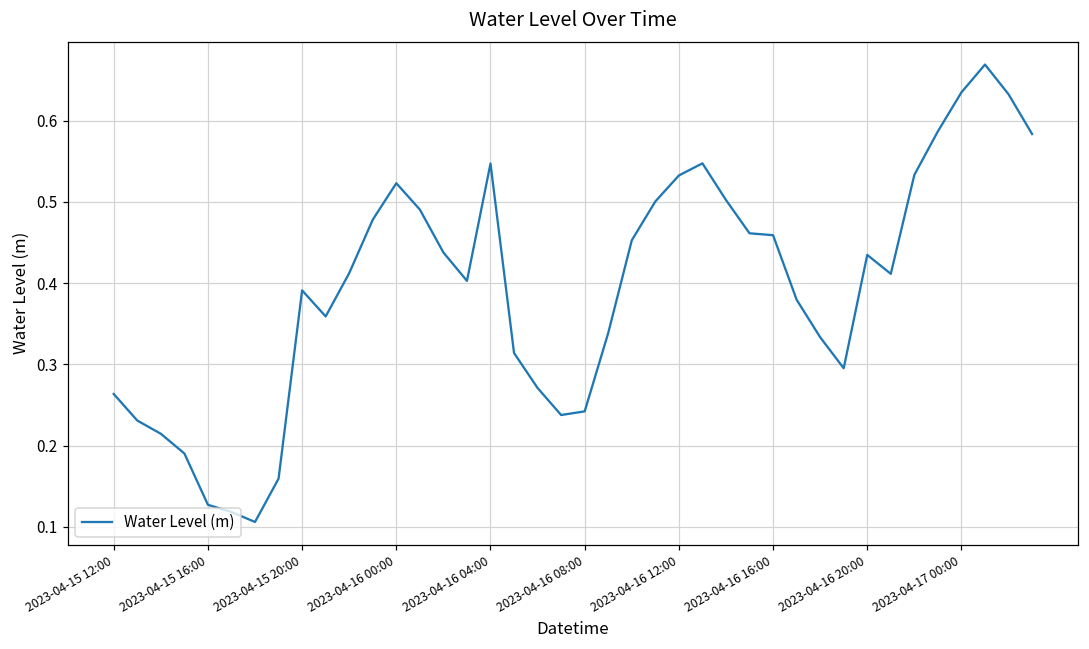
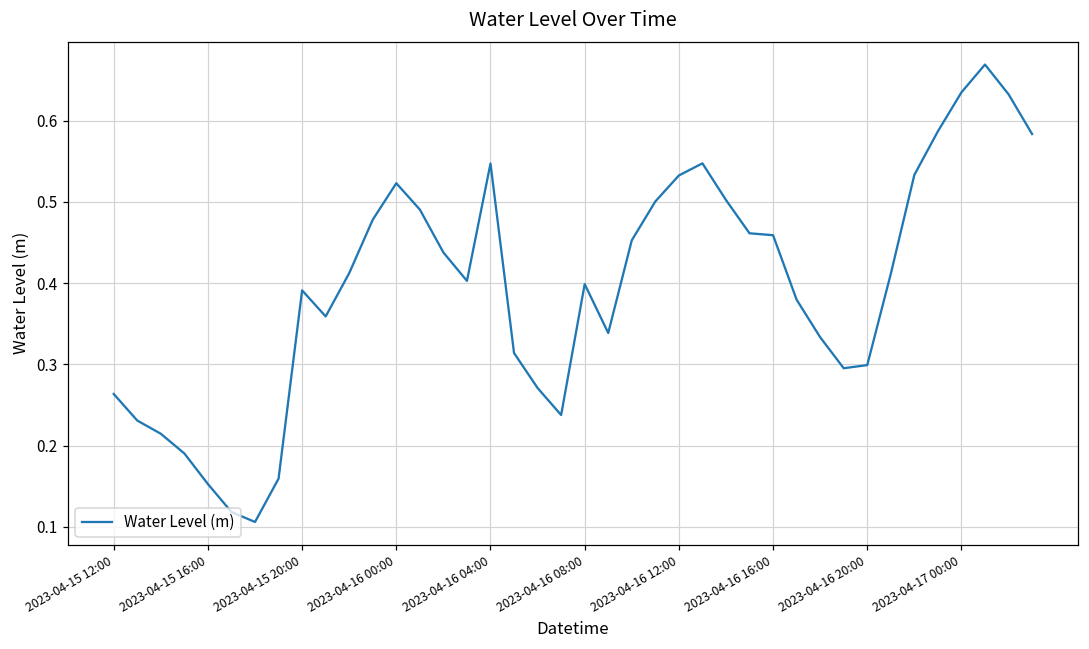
  {
    "2023-04-15 12:00": 0.26,
-   "2023-04-15 16:00": 0.13,
+   "2023-04-15 16:00": 0.15,
    "2023-04-15 20:00": 0.39,
    "2023-04-16 00:00": 0.52,
    "2023-04-16 04:00": 0.55,
-   "2023-04-16 08:00": 0.24,
+   "2023-04-16 08:00": 0.40,
    "2023-04-16 12:00": 0.53,
    "2023-04-16 16:00": 0.46,
-   "2023-04-16 20:00": 0.43,
+   "2023-04-16 20:00": 0.30,
    "2023-04-17 00:00": 0.64
  }
